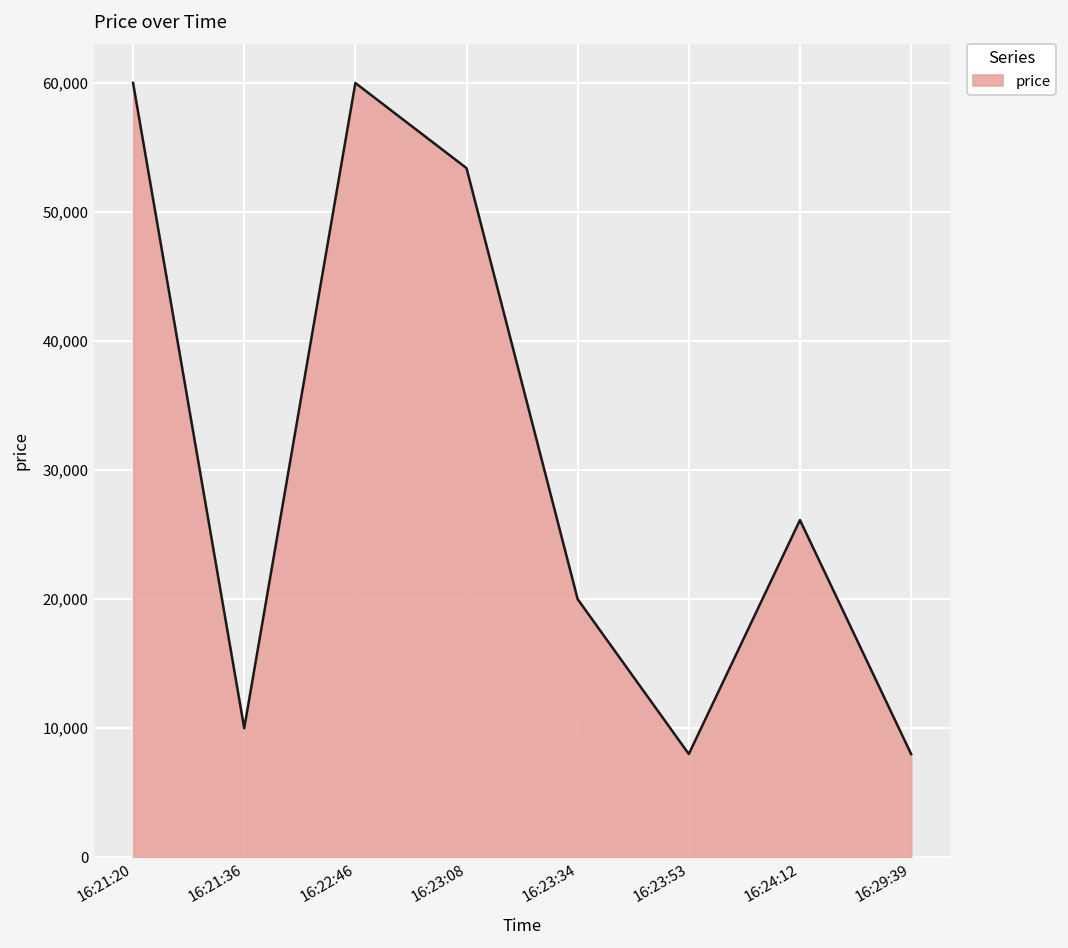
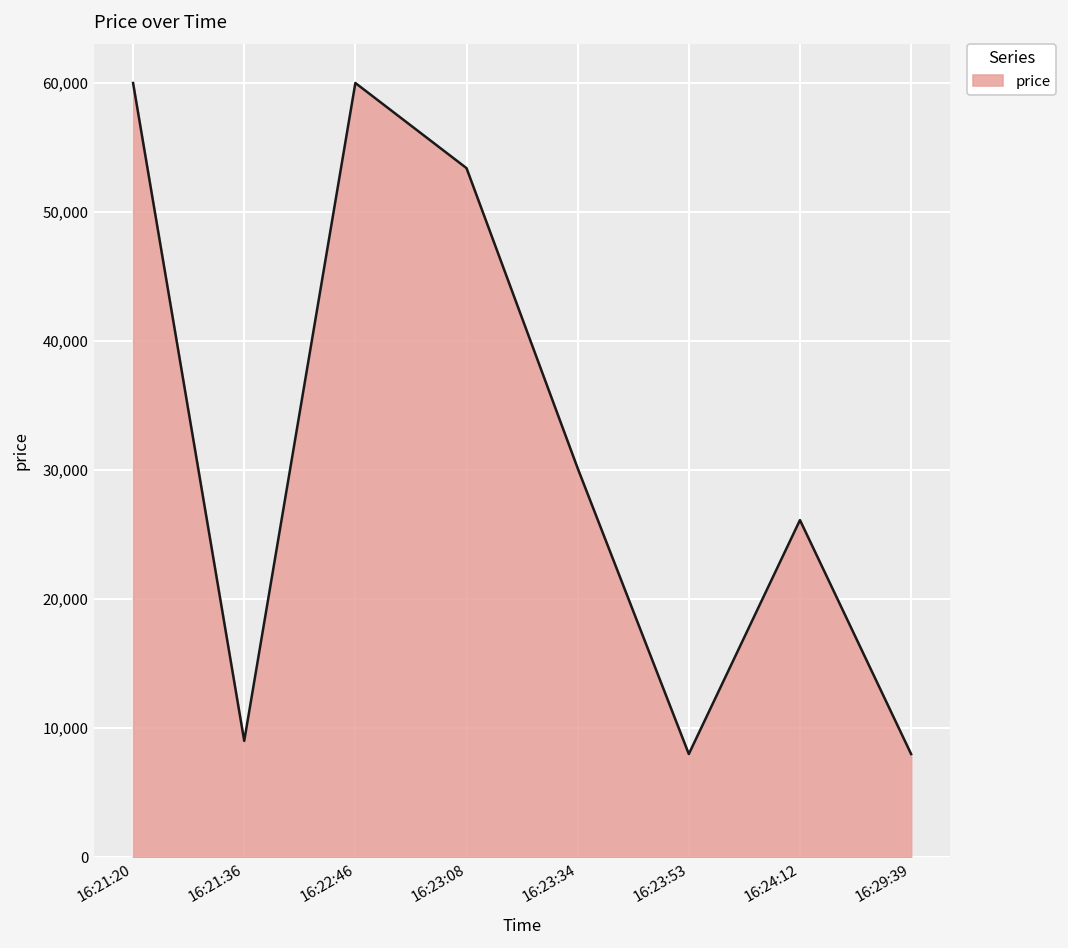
  {
    "16:21:20": "60,000",
-   "16:21:36": "10,000",
+   "16:21:36": "9,000",
    "16:22:46": "60,000",
    "16:23:08": "53,400",
-   "16:23:34": "20,000",
+   "16:23:34": "30,100",
    "16:23:53": "8,000",
    "16:24:12": "26,100",
    "16:29:39": "8,000"
  }
